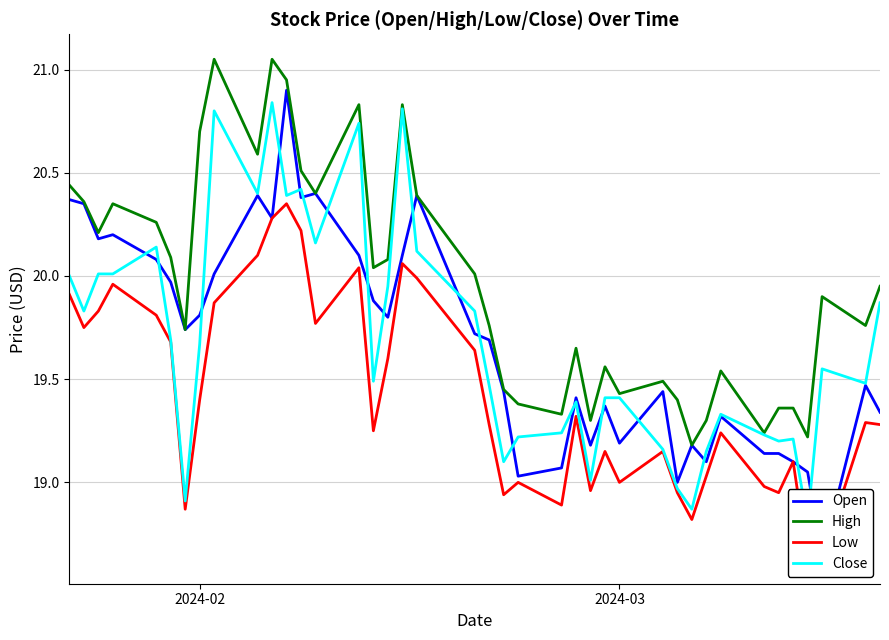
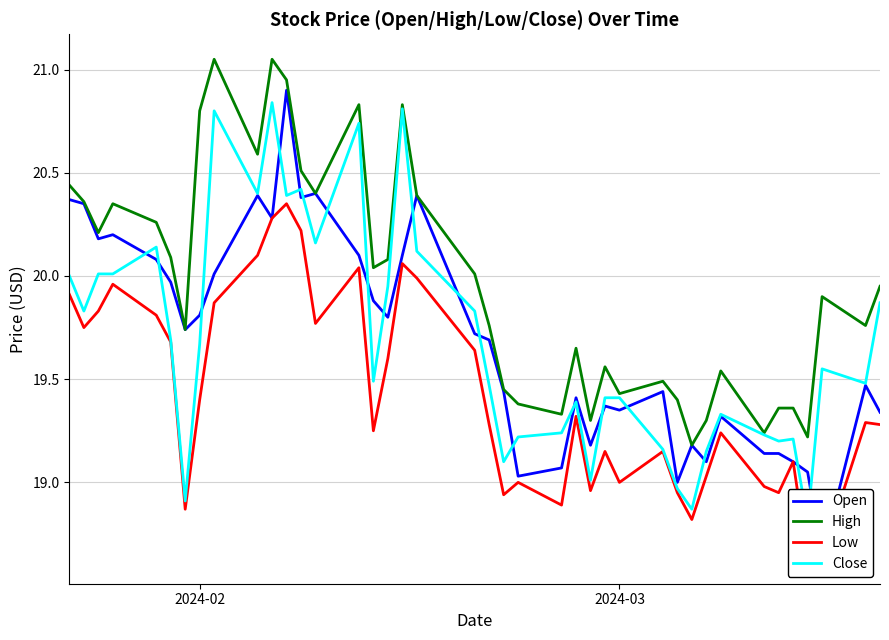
  {
    "Open": {
      "2024-02": 19.81,
-     "2024-03": 19.19
+     "2024-03": 19.35
    },
    "High": {
-     "2024-02": 20.7,
+     "2024-02": 20.8,
      "2024-03": 19.43
    },
    "Low": {
      "2024-02": 19.40,
      "2024-03": 19.00
    },
    "Close": {
      "2024-02": 19.67,
      "2024-03": 19.41
    }
  }
